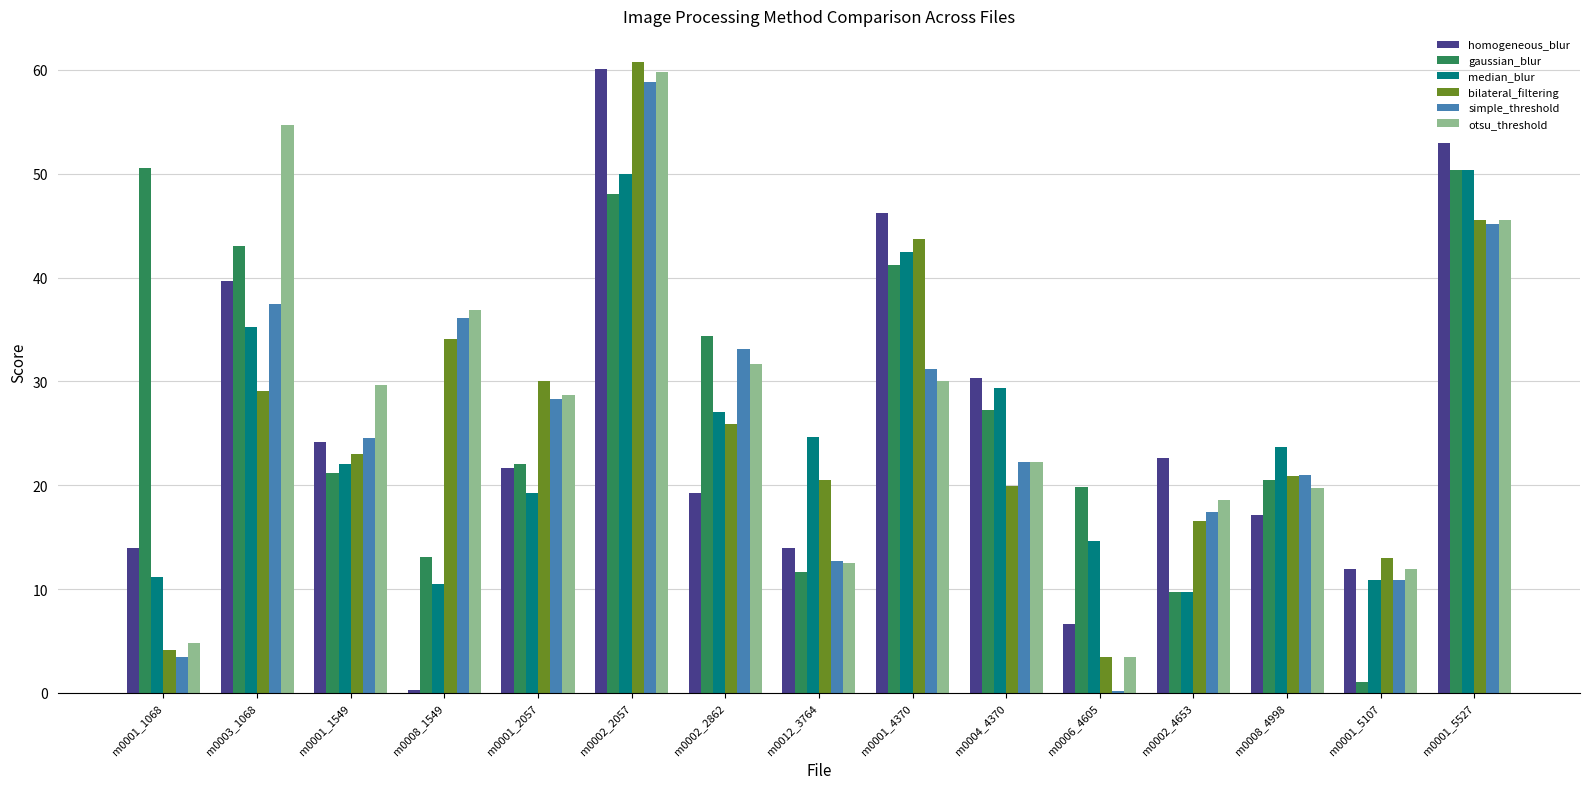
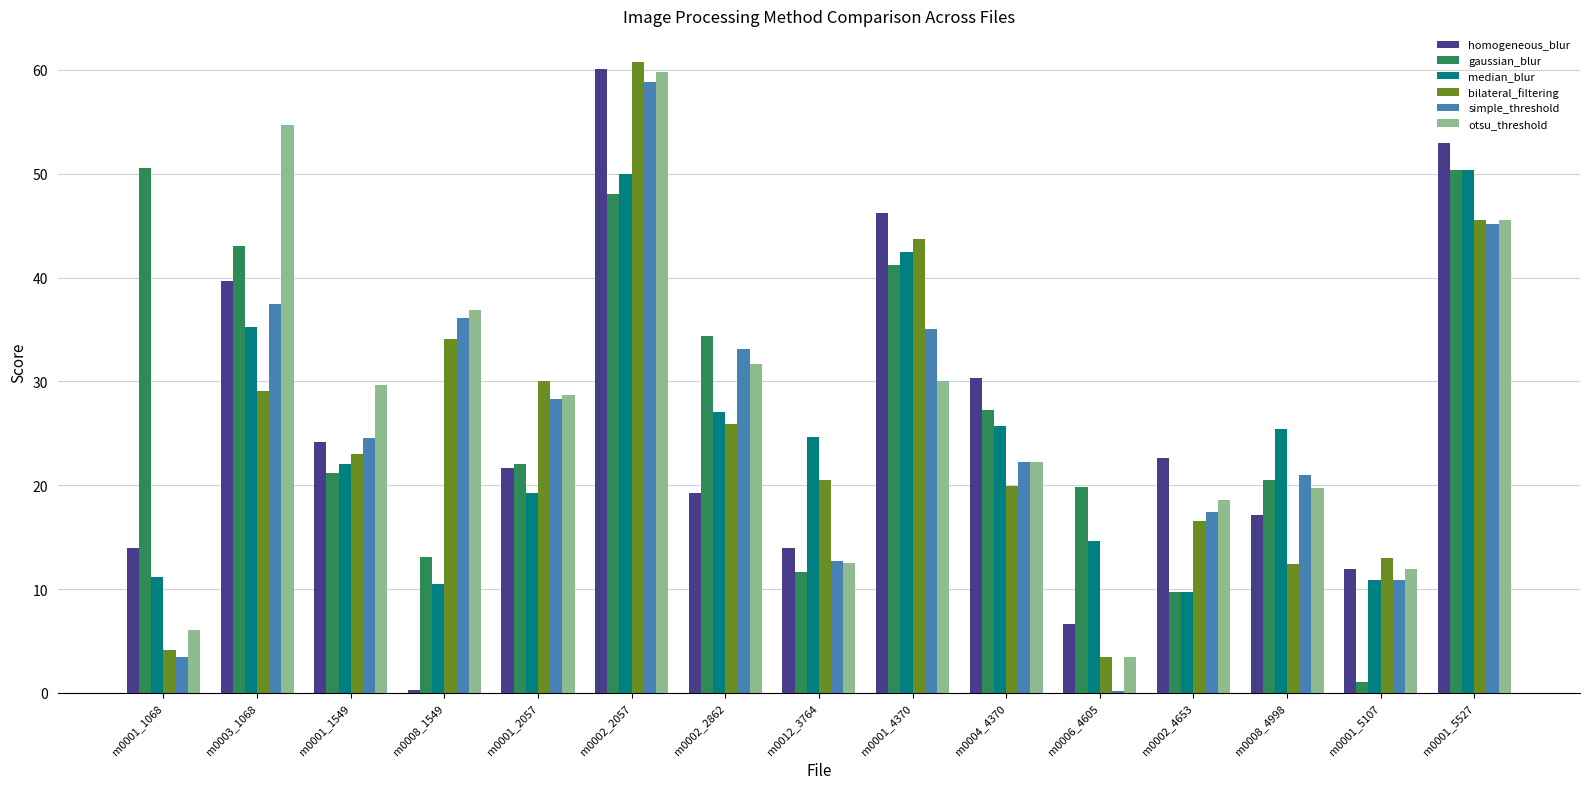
  {
    "homogeneous_blur": {
      "m0001_1068": 13.9,
      "m0003_1068": 39.7,
      "m0001_1549": 24.2,
      "m0008_1549": 0.3,
      "m0001_2057": 21.7,
      "m0002_2057": 60.1,
      "m0002_2862": 19.3,
      "m0012_3764": 14.0,
      "m0001_4370": 46.3,
      "m0004_4370": 30.4,
      "m0006_4605": 6.6,
      "m0002_4653": 22.7,
      "m0008_4998": 17.2,
      "m0001_5107": 12.0,
      "m0001_5527": 53.0
    },
    "gaussian_blur": {
      "m0001_1068": 50.6,
      "m0003_1068": 43.0,
      "m0001_1549": 21.2,
      "m0008_1549": 13.1,
      "m0001_2057": 22.1,
      "m0002_2057": 48.0,
      "m0002_2862": 34.4,
      "m0012_3764": 11.6,
      "m0001_4370": 41.3,
      "m0004_4370": 27.3,
      "m0006_4605": 19.9,
      "m0002_4653": 9.8,
      "m0008_4998": 20.5,
      "m0001_5107": 1.1,
      "m0001_5527": 50.4
    },
    "median_blur": {
      "m0001_1068": 11.1,
      "m0003_1068": 35.2,
      "m0001_1549": 22.0,
      "m0008_1549": 10.5,
      "m0001_2057": 19.3,
      "m0002_2057": 50.0,
      "m0002_2862": 27.1,
      "m0012_3764": 24.7,
      "m0001_4370": 42.5,
-     "m0004_4370": 29.4,
+     "m0004_4370": 25.7,
      "m0006_4605": 14.7,
      "m0002_4653": 9.8,
-     "m0008_4998": 23.7,
+     "m0008_4998": 25.5,
      "m0001_5107": 10.9,
      "m0001_5527": 50.4
    },
    "bilateral_filtering": {
      "m0001_1068": 4.2,
      "m0003_1068": 29.1,
      "m0001_1549": 23.0,
      "m0008_1549": 34.1,
      "m0001_2057": 30.0,
      "m0002_2057": 60.8,
      "m0002_2862": 25.9,
      "m0012_3764": 20.5,
      "m0001_4370": 43.8,
      "m0004_4370": 19.9,
      "m0006_4605": 3.5,
      "m0002_4653": 16.6,
-     "m0008_4998": 20.9,
+     "m0008_4998": 12.5,
      "m0001_5107": 13.0,
      "m0001_5527": 45.6
    },
    "simple_threshold": {
      "m0001_1068": 3.5,
      "m0003_1068": 37.4,
      "m0001_1549": 24.6,
      "m0008_1549": 36.1,
      "m0001_2057": 28.3,
      "m0002_2057": 58.8,
      "m0002_2862": 33.1,
      "m0012_3764": 12.7,
-     "m0001_4370": 31.3,
+     "m0001_4370": 35.1,
      "m0004_4370": 22.2,
      "m0002_4653": 17.4,
      "m0008_4998": 21.0,
      "m0001_5107": 10.9,
      "m0001_5527": 45.2
    },
    "otsu_threshold": {
-     "m0001_1068": 4.8,
+     "m0001_1068": 6.0,
      "m0003_1068": 54.7,
      "m0001_1549": 29.7,
      "m0008_1549": 36.9,
      "m0001_2057": 28.7,
      "m0002_2057": 59.8,
      "m0002_2862": 31.7,
      "m0012_3764": 12.5,
      "m0001_4370": 30.0,
      "m0004_4370": 22.2,
      "m0006_4605": 3.5,
      "m0002_4653": 18.6,
      "m0008_4998": 19.7,
      "m0001_5107": 12.0,
      "m0001_5527": 45.6
    }
  }
